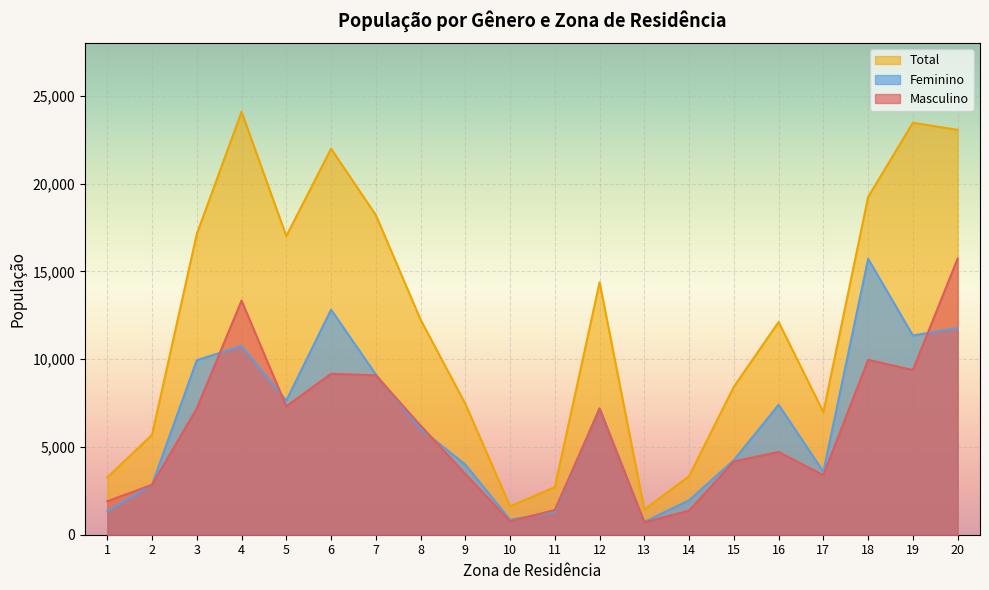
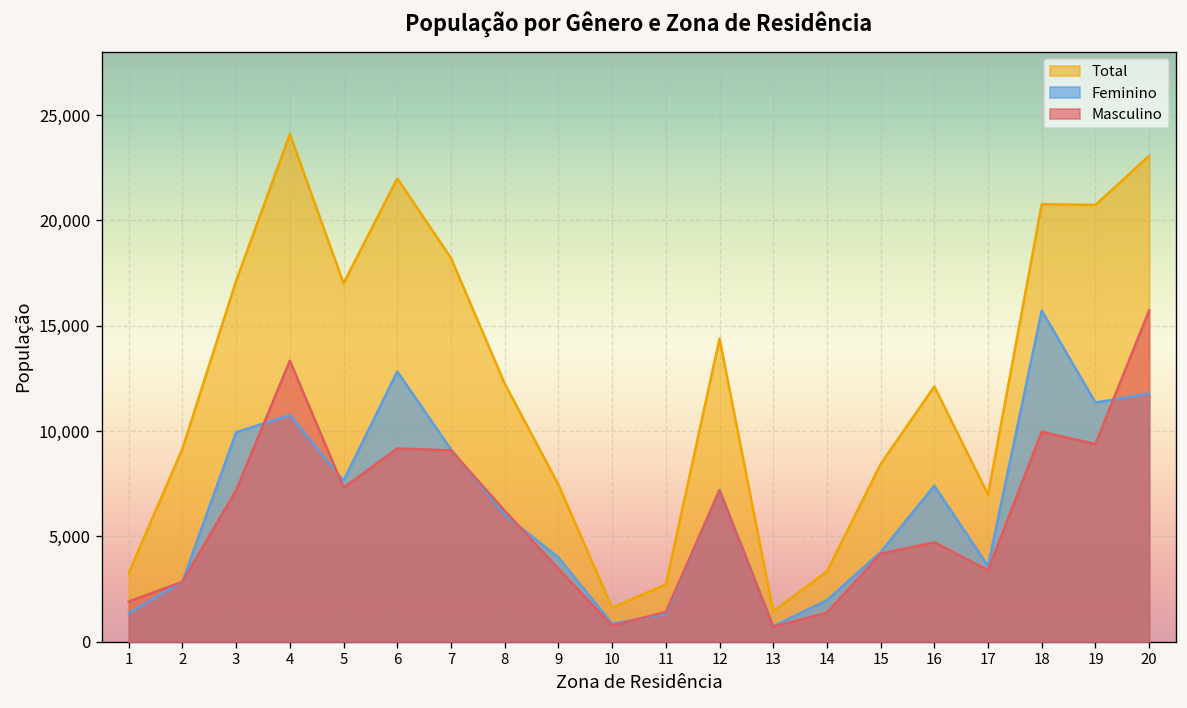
  {
    "Total": {
      "1": "3,300",
-     "2": "5,700",
+     "2": "9,200",
      "3": "17,100",
      "4": "24,100",
      "5": "17,000",
      "6": "22,000",
      "7": "18,200",
      "8": "12,300",
      "9": "7,500",
      "10": "1,600",
      "11": "2,700",
      "12": "14,400",
      "13": "1,400",
      "14": "3,300",
      "15": "8,400",
      "16": "12,100",
      "17": "7,000",
-     "18": "19,200",
-     "19": "23,500",
+     "18": "20,800",
+     "19": "20,700",
      "20": "23,100"
    },
    "Feminino": {
      "1": "1,400",
      "3": "9,900",
      "4": "10,800",
      "5": "7,600",
      "6": "12,800",
      "8": "6,000",
      "9": "4,000",
      "14": "2,000",
      "16": "7,400",
      "17": "3,600",
      "18": "15,700",
      "19": "11,400",
      "20": "11,800"
    },
    "Masculino": {
      "1": "1,900",
      "3": "7,200",
      "4": "13,300",
      "5": "7,300",
      "6": "9,200",
      "8": "6,200",
      "9": "3,500",
      "14": "1,400",
      "16": "4,700",
      "17": "3,400",
      "18": "10,000",
      "19": "9,400",
      "20": "15,700"
    }
  }
